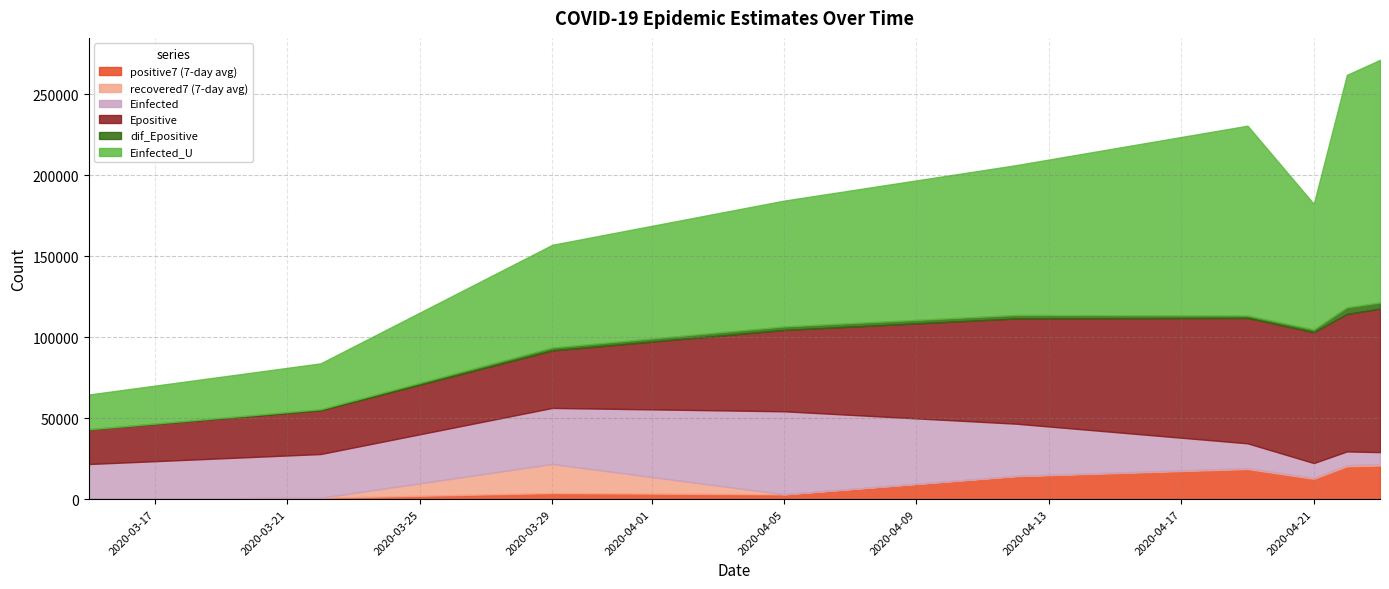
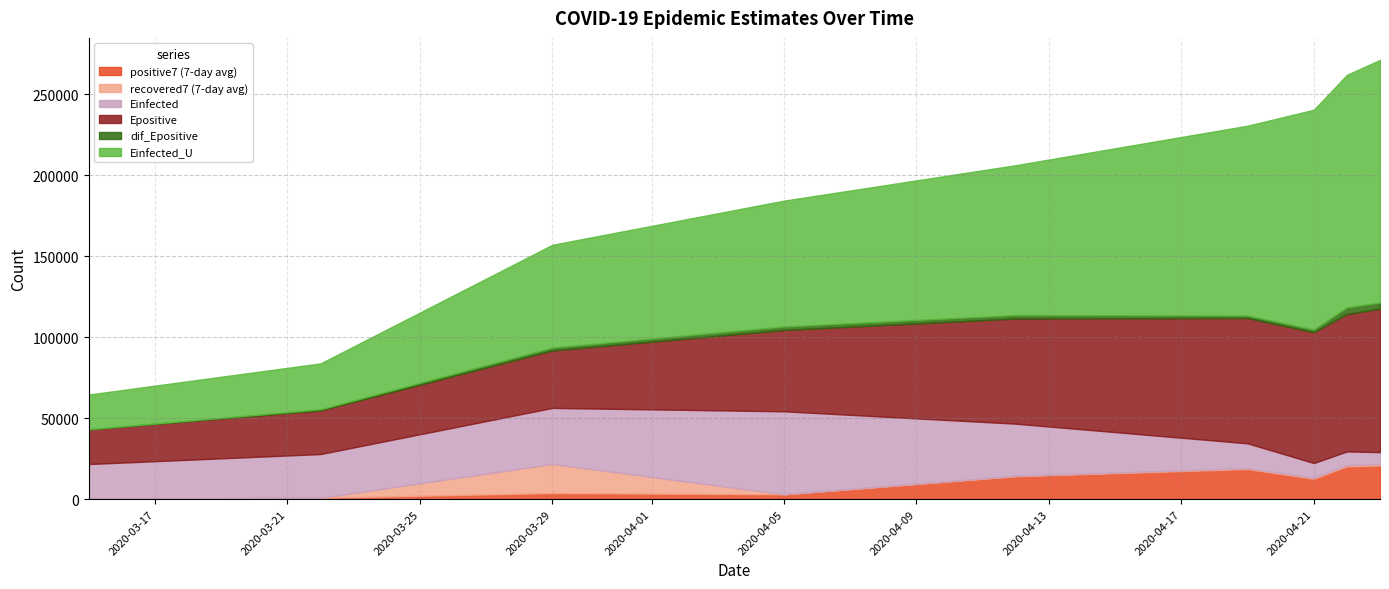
  {
    "positive7 (7-day avg)": {
      "2020-03-29": 4000
    },
    "recovered7 (7-day avg)": {
      "2020-03-29": 18000
    },
    "Einfected": {
      "2020-03-29": 35000,
      "2020-04-05": 51000,
      "2020-04-21": 9000
    },
    "Epositive": {
      "2020-03-29": 35000,
      "2020-04-05": 50000,
      "2020-04-21": 81000
    },
    "dif_Epositive": {
      "2020-03-29": 2000,
      "2020-04-05": 2000,
      "2020-04-21": 2000
    },
    "Einfected_U": {
      "2020-03-29": 63000,
      "2020-04-05": 78000,
-     "2020-04-21": 77000
+     "2020-04-21": 136000
    }
  }
